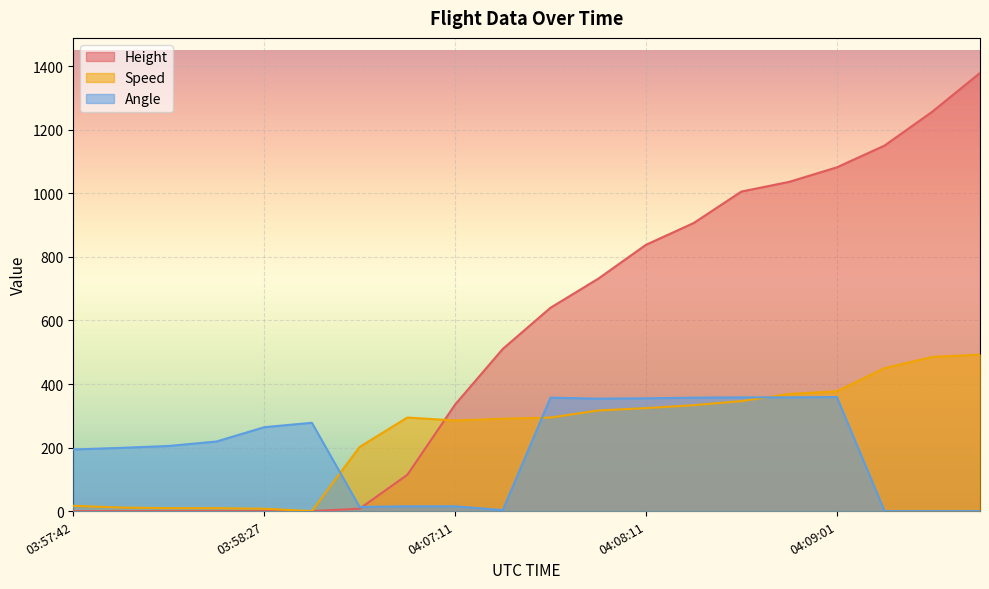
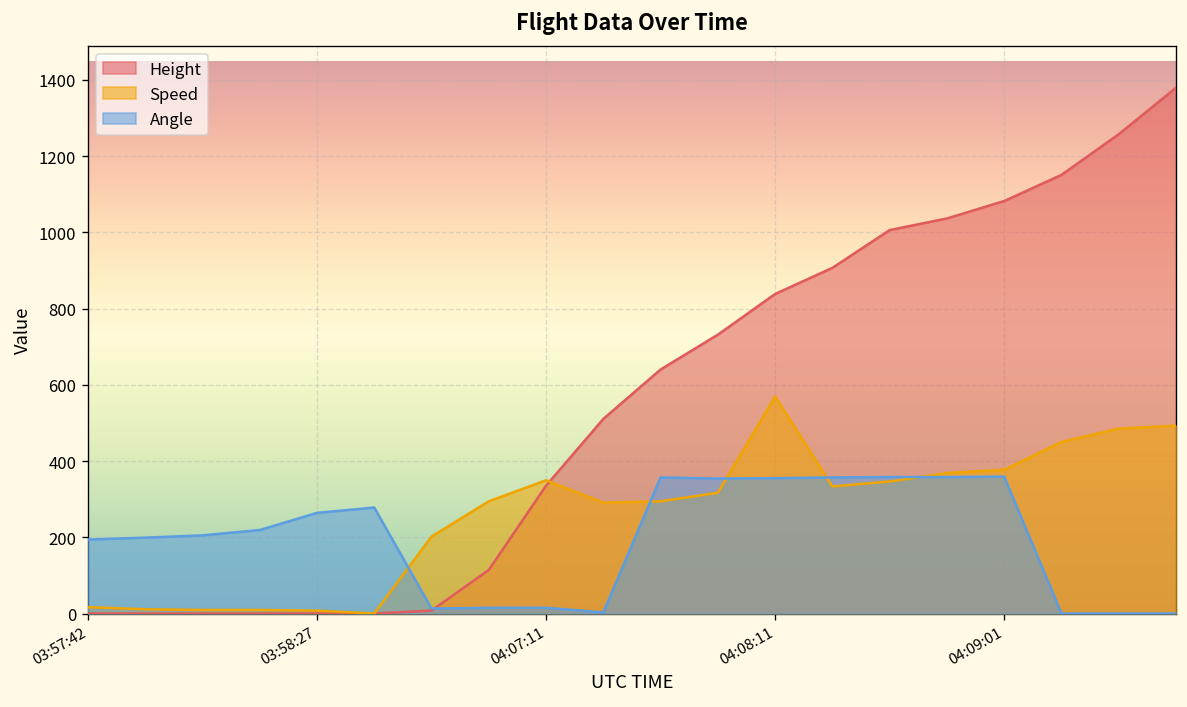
  {
    "Height": {
      "03:57:42": 0,
      "04:07:11": 340,
      "04:08:11": 840,
      "04:09:01": 1080
    },
    "Speed": {
      "03:57:42": 20,
-     "04:07:11": 290,
-     "04:08:11": 320,
+     "04:07:11": 350,
+     "04:08:11": 570,
      "04:09:01": 380
    },
    "Angle": {
      "03:57:42": 190,
      "03:58:27": 260,
      "04:07:11": 20,
      "04:08:11": 360,
      "04:09:01": 360
    }
  }
